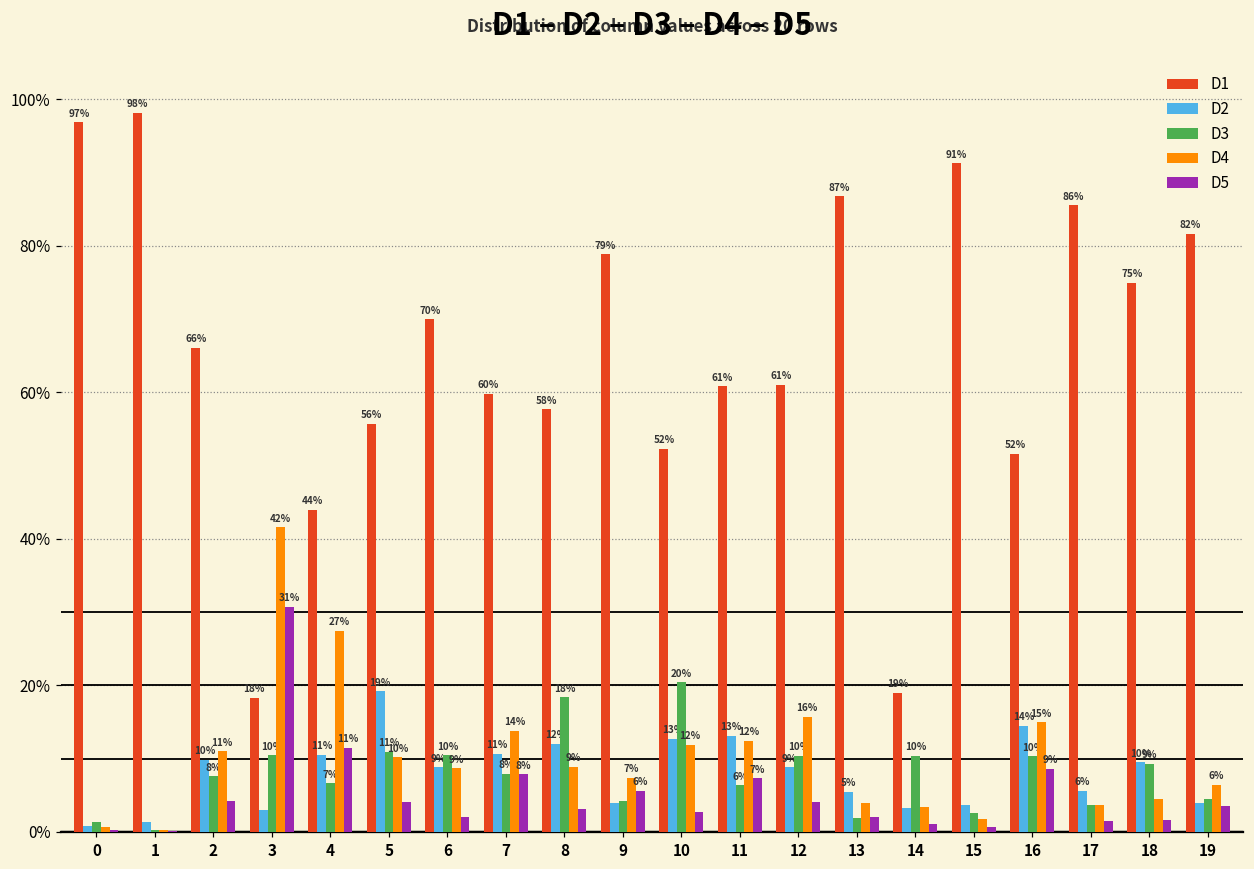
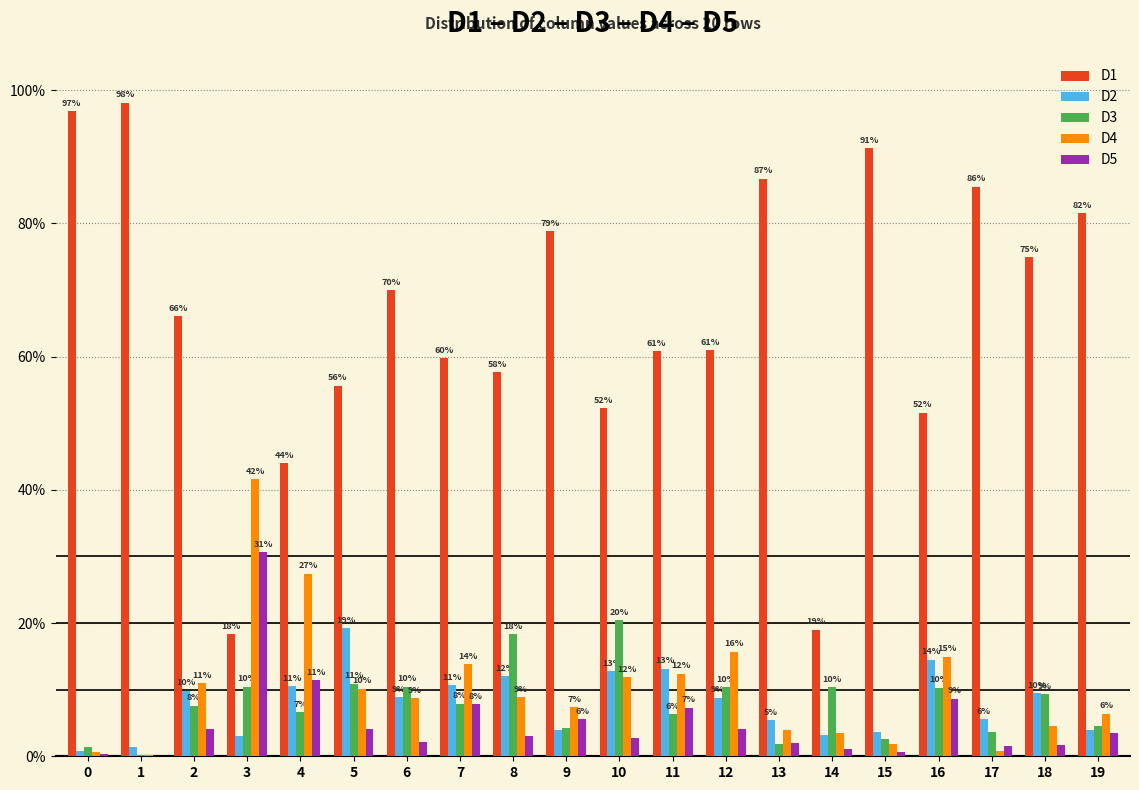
  {
    "D1": {
      "0": "97%",
      "1": "98%",
      "2": "66%",
      "3": "18%",
      "4": "44%",
      "5": "56%",
      "6": "70%",
      "7": "60%",
      "8": "58%",
      "9": "79%",
      "10": "52%",
      "11": "61%",
      "12": "61%",
      "13": "87%",
      "14": "19%",
      "15": "91%",
      "16": "52%",
      "17": "86%",
      "18": "75%",
      "19": "82%"
    },
    "D2": {
      "2": "10%",
      "4": "11%",
      "5": "19%",
      "6": "9%",
      "7": "11%",
      "8": "12%",
      "10": "13%",
      "11": "13%",
      "12": "9%",
      "13": "5%",
      "16": "14%",
      "17": "6%"
    },
    "D3": {
      "2": "8%",
      "3": "10%",
      "4": "7%",
      "6": "10%",
      "7": "8%",
      "8": "18%",
      "10": "20%",
      "11": "6%",
      "12": "10%",
      "14": "10%",
      "16": "10%"
    },
    "D4": {
      "0": "1%",
      "13": "4%",
      "14": "3%",
      "15": "2%",
-     "17": "4%",
+     "17": "1%",
      "18": "5%"
    },
    "D5": {
      "3": "31%",
      "4": "11%",
      "7": "8%",
      "9": "6%",
      "11": "7%",
      "16": "9%"
    }
  }
